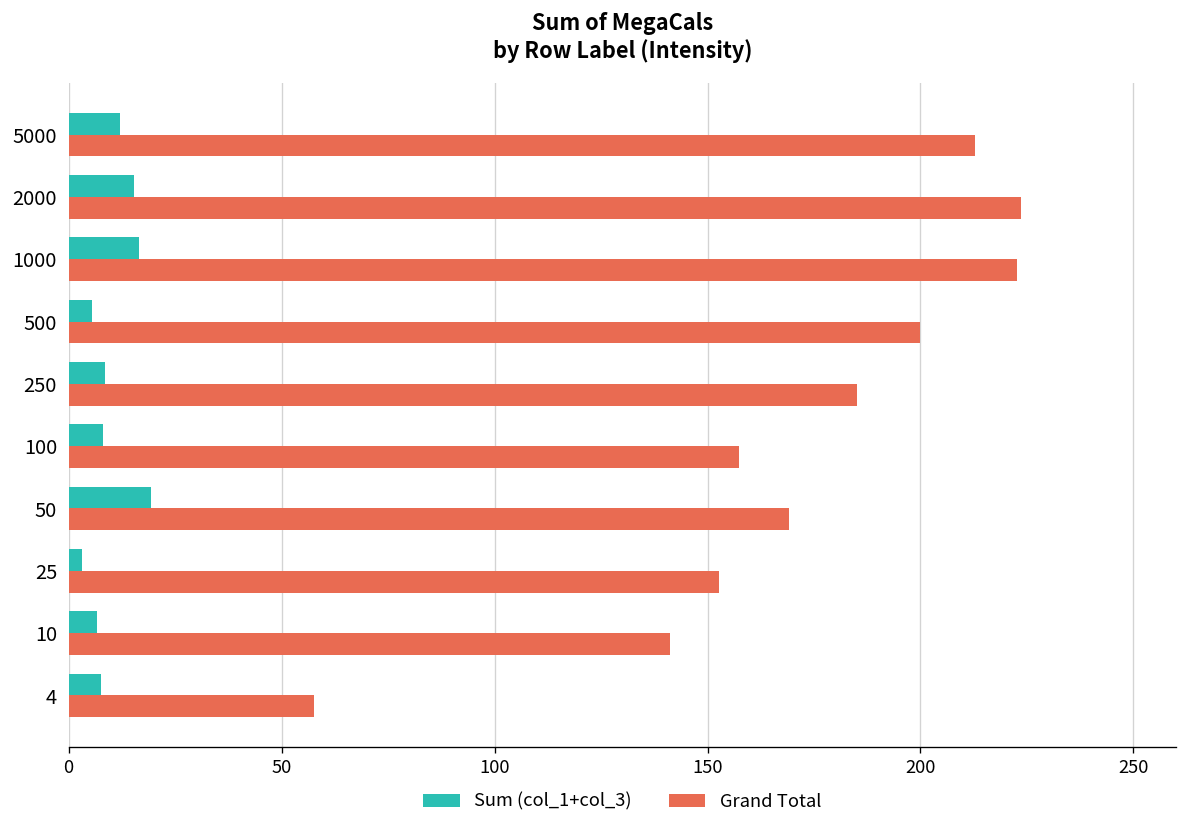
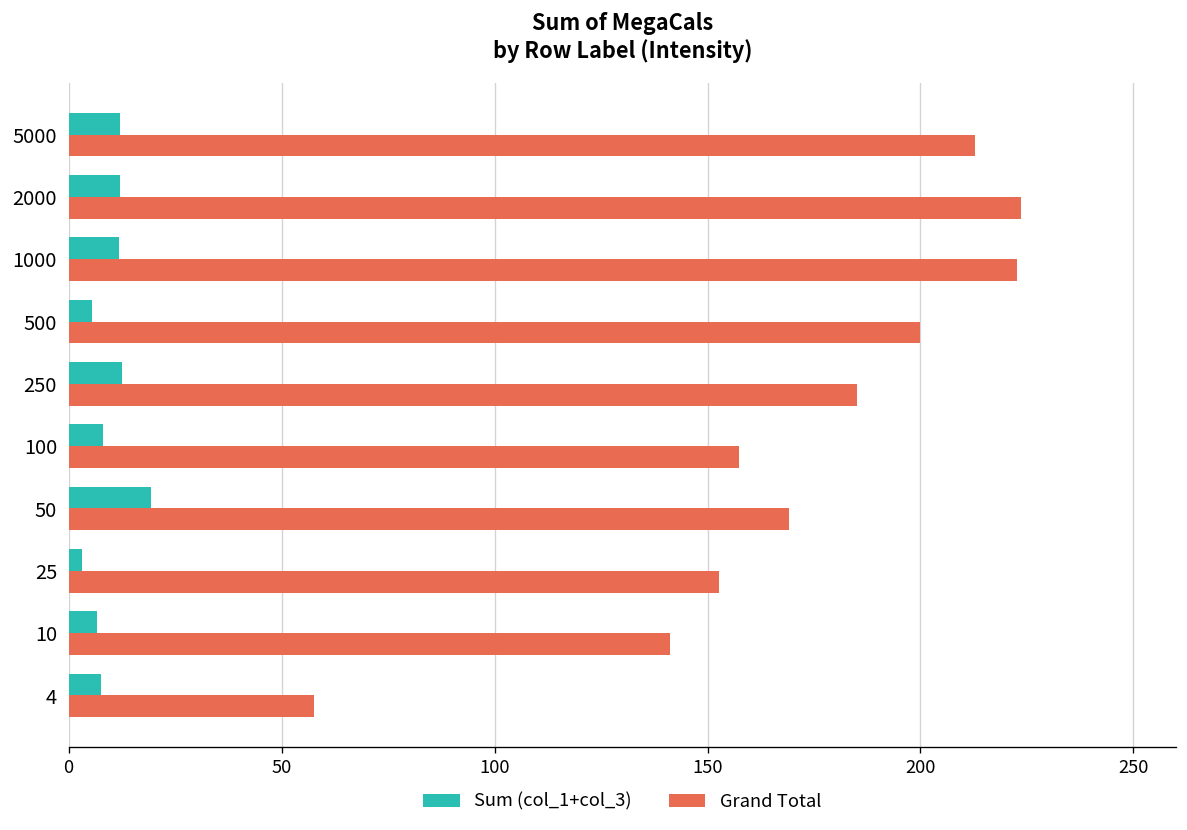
  {
    "Sum (col_1+col_3)": {
      "5000": 12,
-     "2000": 15,
-     "1000": 16,
+     "2000": 12,
+     "1000": 12,
      "500": 5,
-     "250": 9,
+     "250": 13,
      "100": 8,
      "50": 19,
      "25": 3,
      "10": 7,
      "4": 8
    },
    "Grand Total": {
      "5000": 213,
      "2000": 224,
      "1000": 223,
      "500": 200,
      "250": 185,
      "100": 157,
      "50": 169,
      "25": 153,
      "10": 141,
      "4": 58
    }
  }
